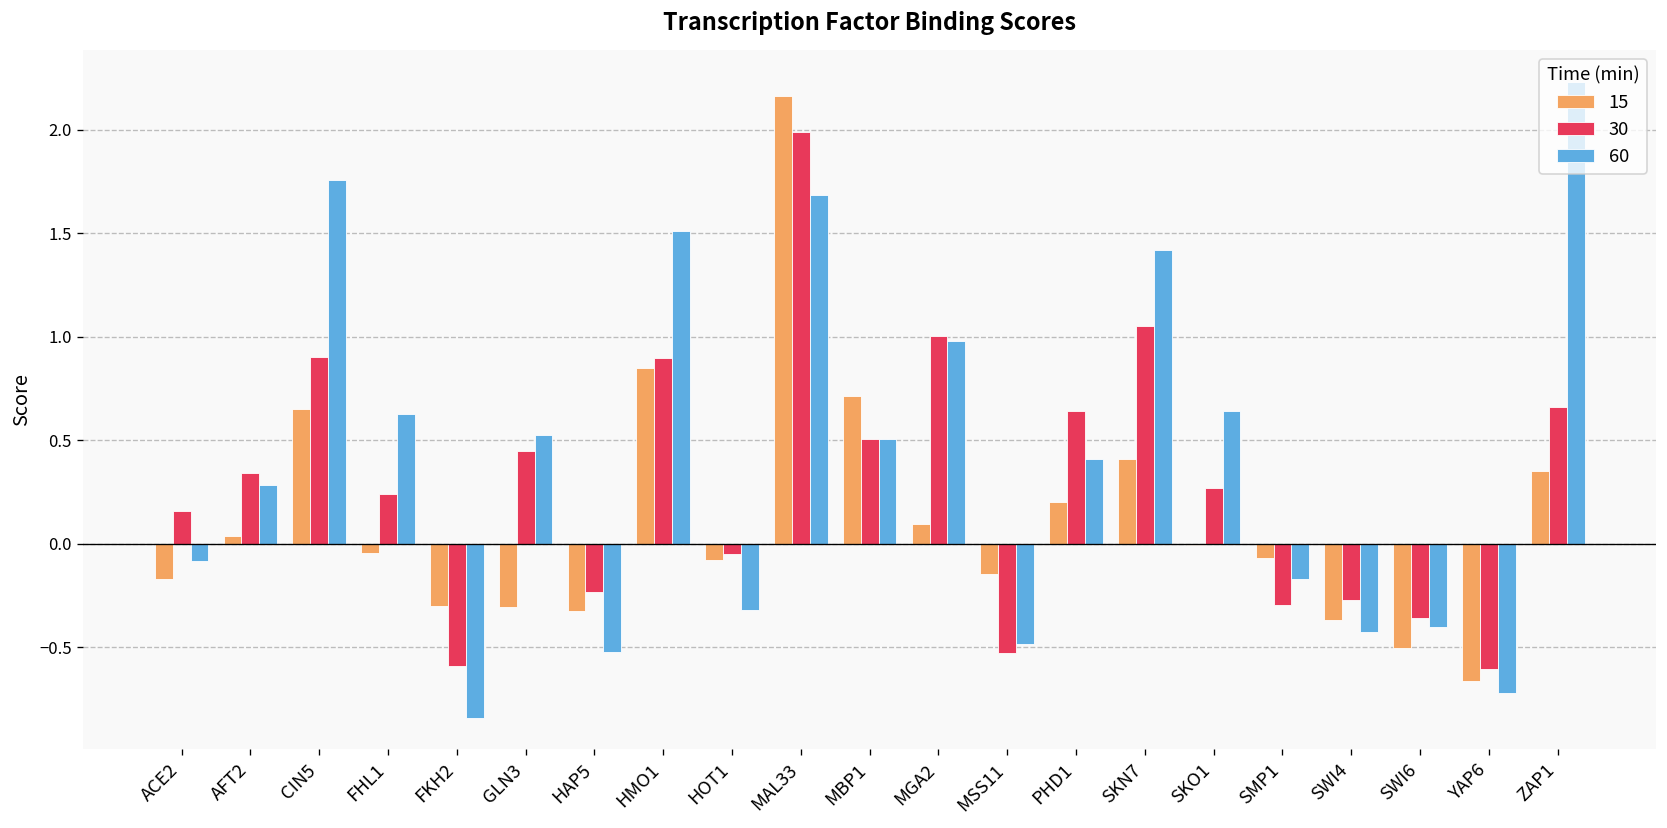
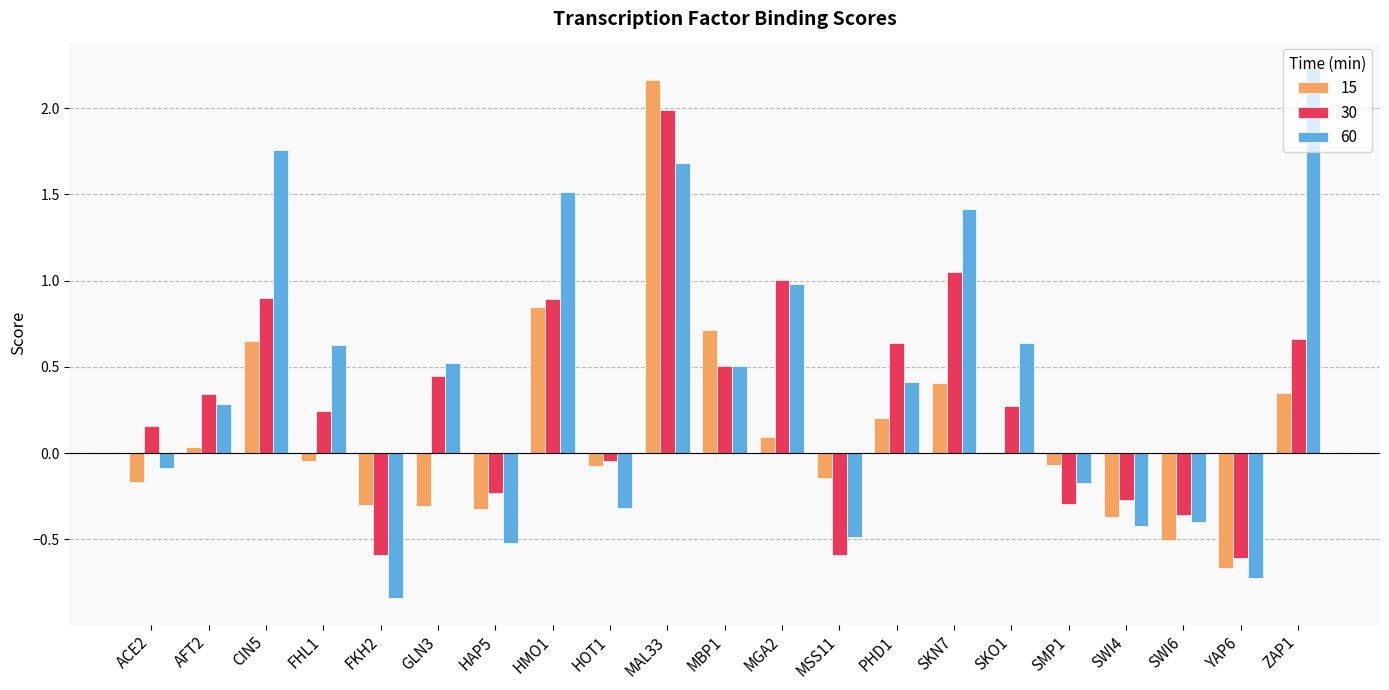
  {
    "15": {
      "ACE2": -0.17,
      "AFT2": 0.04,
      "CIN5": 0.65,
      "FHL1": -0.04,
      "FKH2": -0.30,
      "GLN3": -0.31,
      "HAP5": -0.33,
      "HMO1": 0.85,
      "HOT1": -0.08,
      "MAL33": 2.16,
      "MBP1": 0.72,
      "MGA2": 0.10,
      "MSS11": -0.15,
      "PHD1": 0.20,
      "SKN7": 0.41,
      "SMP1": -0.07,
      "SWI4": -0.37,
      "SWI6": -0.51,
      "YAP6": -0.66,
      "ZAP1": 0.35
    },
    "30": {
      "ACE2": 0.16,
      "AFT2": 0.34,
      "CIN5": 0.90,
      "FHL1": 0.24,
      "FKH2": -0.59,
      "GLN3": 0.45,
      "HAP5": -0.23,
      "HMO1": 0.90,
      "HOT1": -0.05,
      "MAL33": 1.99,
      "MBP1": 0.51,
      "MGA2": 1.00,
-     "MSS11": -0.53,
+     "MSS11": -0.59,
      "PHD1": 0.64,
      "SKN7": 1.05,
      "SKO1": 0.27,
      "SMP1": -0.30,
      "SWI4": -0.27,
      "SWI6": -0.36,
      "YAP6": -0.61,
      "ZAP1": 0.66
    },
    "60": {
      "ACE2": -0.08,
      "AFT2": 0.28,
      "CIN5": 1.76,
      "FHL1": 0.63,
      "FKH2": -0.84,
      "GLN3": 0.52,
      "HAP5": -0.52,
      "HMO1": 1.51,
      "HOT1": -0.32,
      "MAL33": 1.68,
      "MBP1": 0.50,
      "MGA2": 0.98,
      "MSS11": -0.49,
      "PHD1": 0.41,
      "SKN7": 1.42,
      "SKO1": 0.64,
      "SMP1": -0.17,
      "SWI4": -0.42,
      "SWI6": -0.40,
      "YAP6": -0.72
    }
  }
